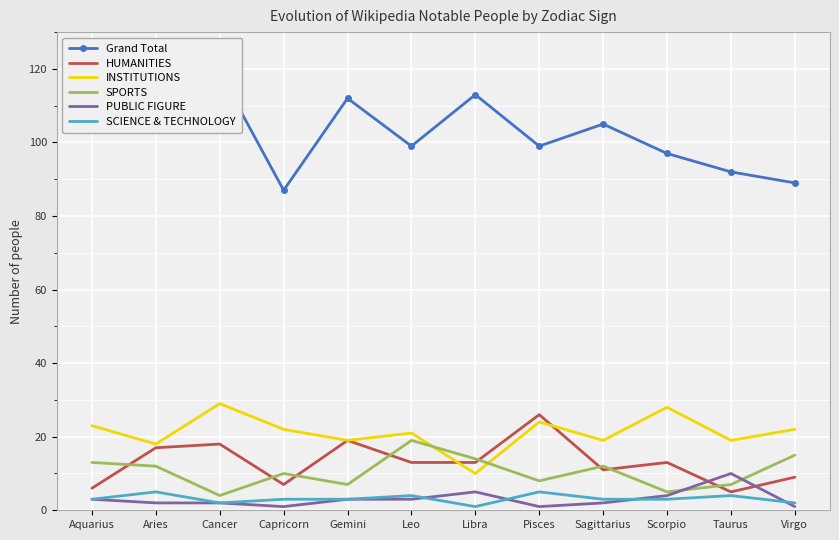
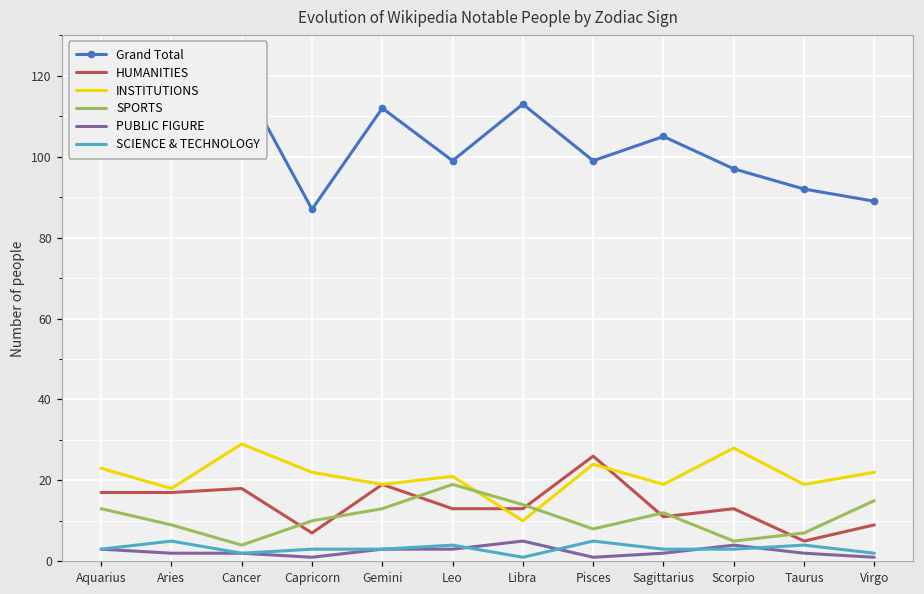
  {
    "HUMANITIES": {
-     "Aquarius": 6,
+     "Aquarius": 17,
      "Aries": 17,
      "Cancer": 18,
      "Capricorn": 7,
      "Leo": 13,
      "Libra": 13,
      "Pisces": 26,
      "Sagittarius": 11,
      "Scorpio": 13,
      "Taurus": 5,
      "Virgo": 9
    },
    "INSTITUTIONS": {
      "Aquarius": 23,
      "Aries": 18,
      "Cancer": 29,
      "Capricorn": 22,
      "Leo": 21,
      "Libra": 10,
      "Pisces": 24,
      "Sagittarius": 19,
      "Scorpio": 28,
      "Taurus": 19,
      "Virgo": 22
    },
    "SPORTS": {
      "Aquarius": 13,
-     "Aries": 12,
+     "Aries": 9,
      "Cancer": 4,
      "Capricorn": 10,
-     "Gemini": 7,
+     "Gemini": 13,
      "Leo": 19,
      "Libra": 14,
      "Pisces": 8,
      "Sagittarius": 12,
      "Scorpio": 5,
      "Taurus": 7,
      "Virgo": 15
    },
    "PUBLIC FIGURE": {
      "Aries": 2,
      "Capricorn": 1,
      "Leo": 3,
      "Libra": 5,
      "Pisces": 1,
      "Sagittarius": 2,
      "Scorpio": 4,
-     "Taurus": 10,
+     "Taurus": 2,
      "Virgo": 1
    }
  }
